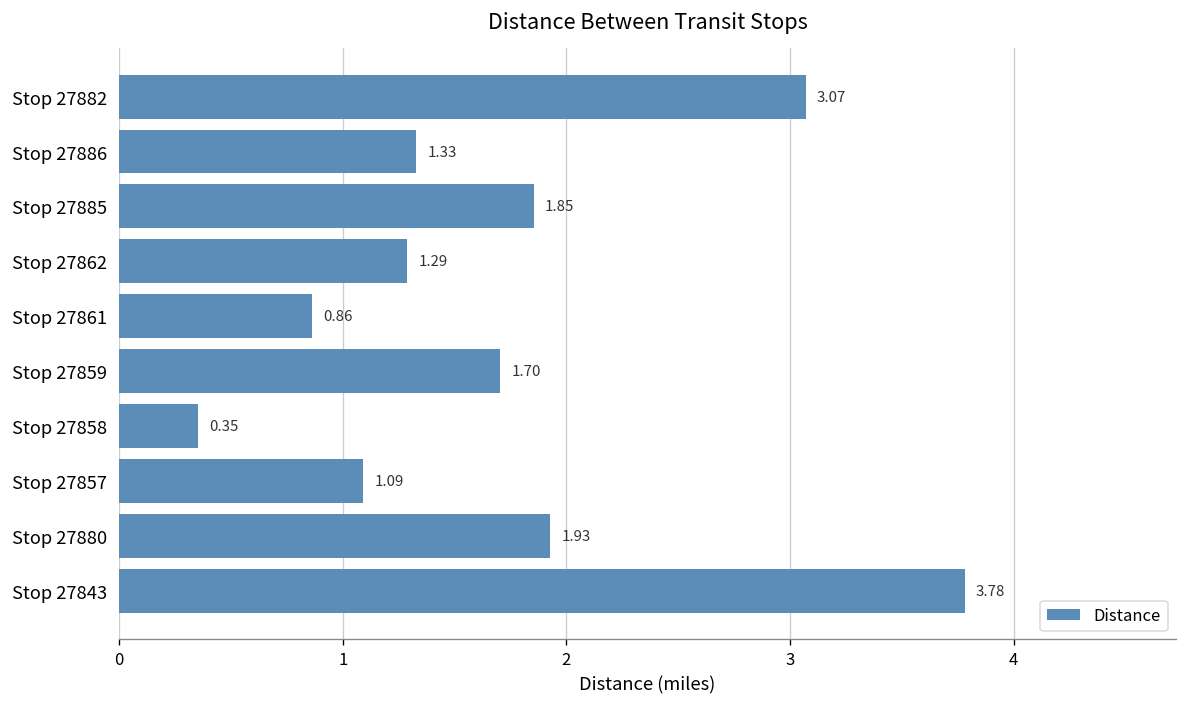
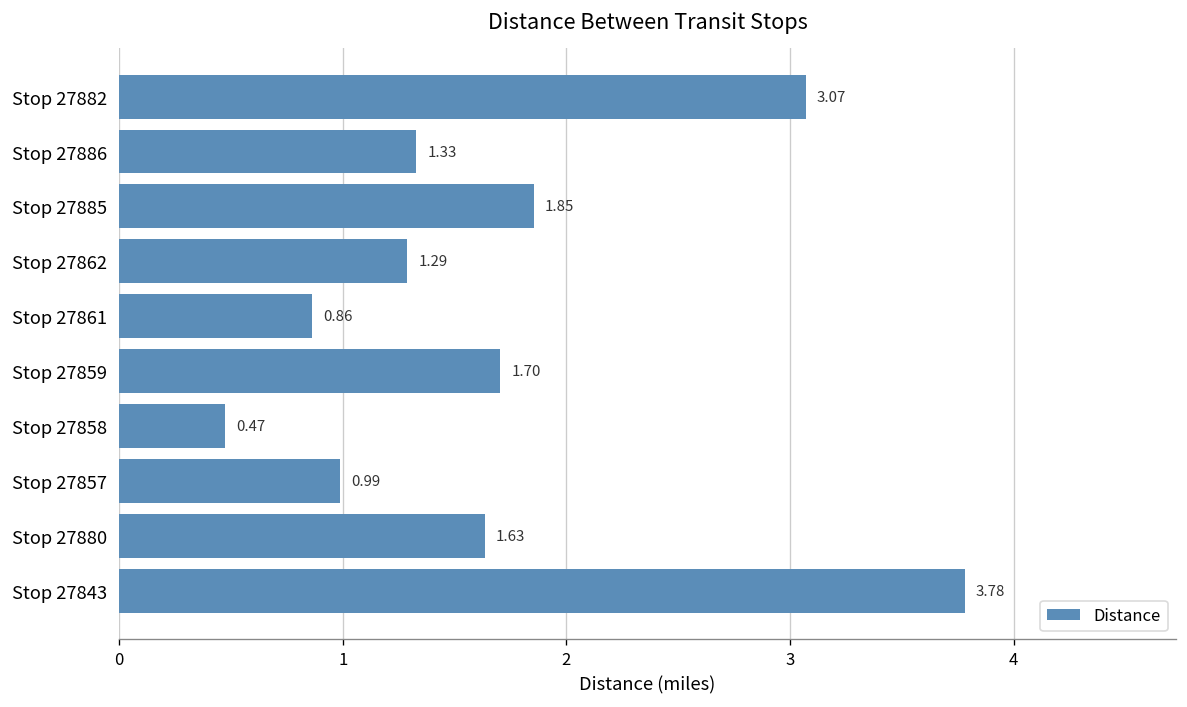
  {
    "Stop 27882": 3.07,
    "Stop 27886": 1.33,
    "Stop 27885": 1.85,
    "Stop 27862": 1.29,
    "Stop 27861": 0.86,
    "Stop 27859": 1.70,
-   "Stop 27858": 0.35,
-   "Stop 27857": 1.09,
-   "Stop 27880": 1.93,
+   "Stop 27858": 0.47,
+   "Stop 27857": 0.99,
+   "Stop 27880": 1.63,
    "Stop 27843": 3.78
  }
